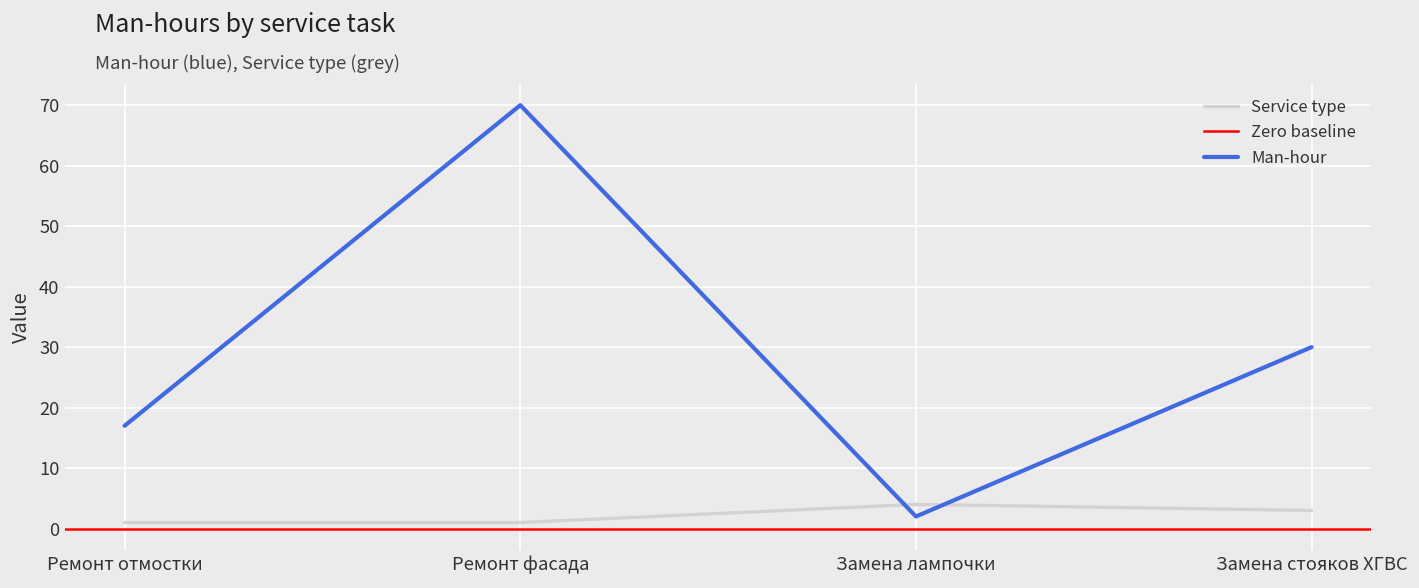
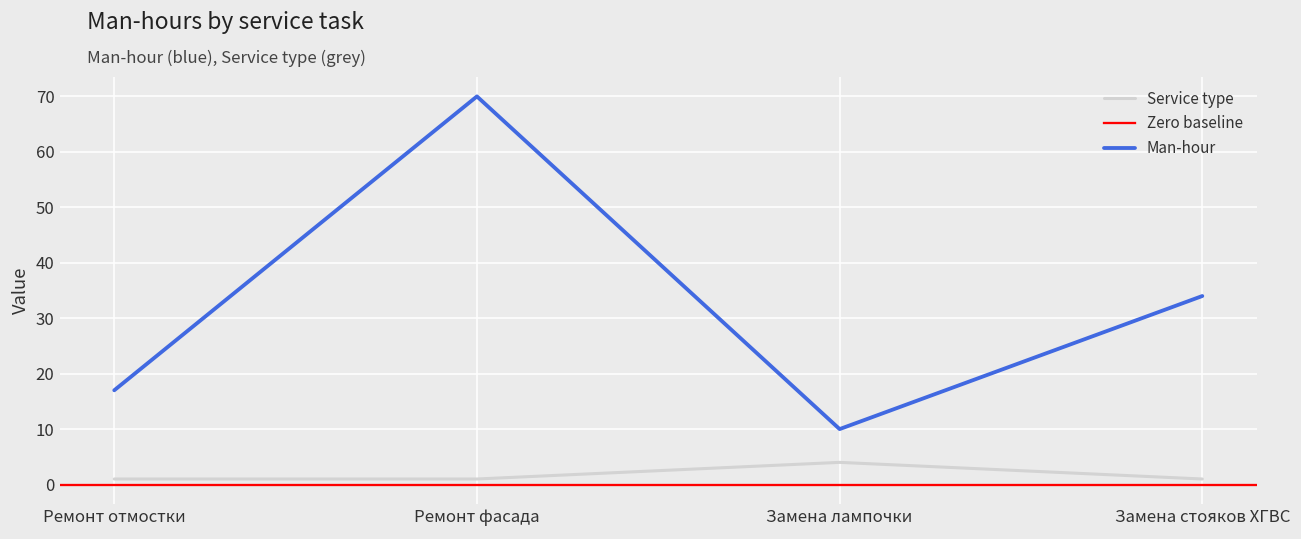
  {
    "Service type": {
      "Ремонт отмостки": 1,
      "Ремонт фасада": 1,
      "Замена лампочки": 4,
-     "Замена стояков ХГВС": 3
+     "Замена стояков ХГВС": 1
    },
    "Man-hour": {
      "Ремонт отмостки": 17,
      "Ремонт фасада": 70,
-     "Замена лампочки": 2,
-     "Замена стояков ХГВС": 30
+     "Замена лампочки": 10,
+     "Замена стояков ХГВС": 34
    }
  }
